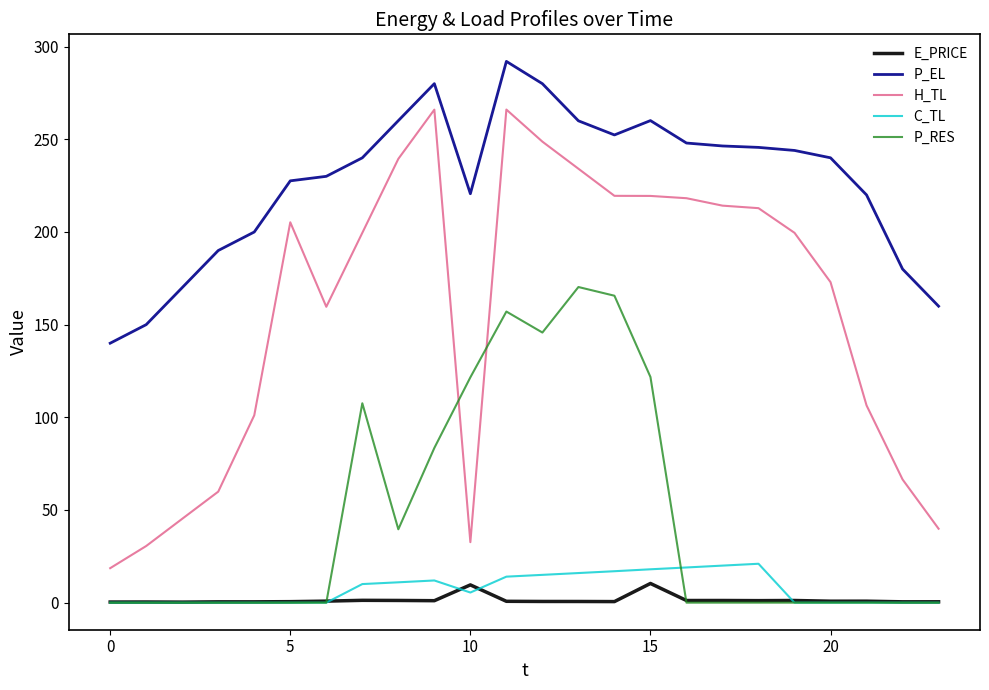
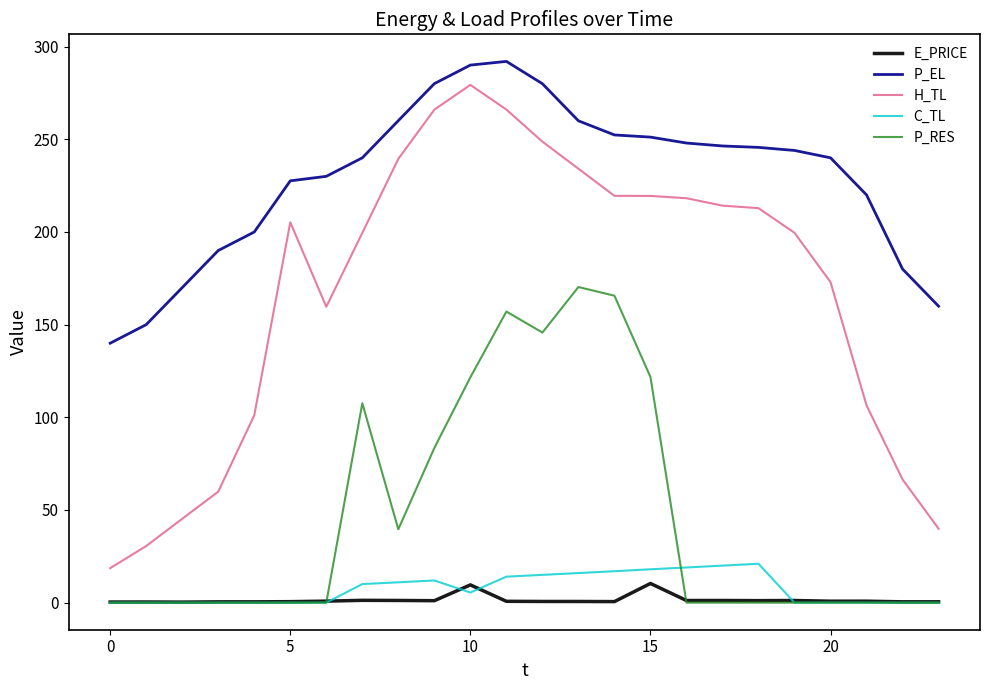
  {
    "E_PRICE": {
      "10": 10,
      "15": 10
    },
    "P_EL": {
      "0": 140,
      "5": 228,
-     "10": 221,
-     "15": 260,
+     "10": 290,
+     "15": 251,
      "20": 240
    },
    "H_TL": {
      "0": 19,
      "5": 205,
-     "10": 33,
+     "10": 279,
      "15": 219,
      "20": 173
    },
    "C_TL": {
      "10": 5,
      "15": 18
    },
    "P_RES": {
      "10": 122,
      "15": 122
    }
  }
